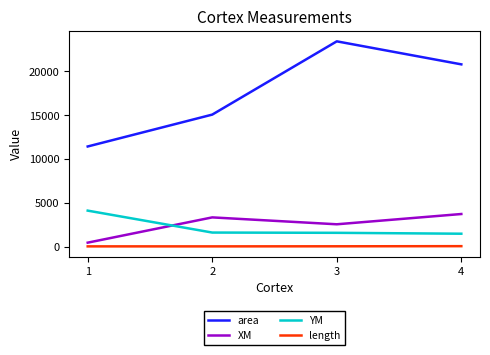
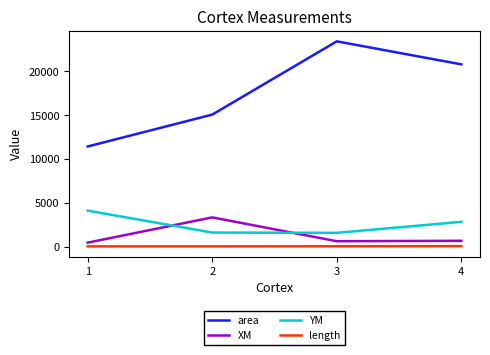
  {
    "area": {
      "1": 11000,
      "2": 15000,
      "3": 23000,
      "4": 21000
    },
    "XM": {
      "1": 1000,
      "2": 3000,
-     "3": 3000,
-     "4": 4000
+     "3": 1000,
+     "4": 1000
    },
    "YM": {
      "1": 4000,
      "2": 2000,
      "3": 2000,
-     "4": 2000
+     "4": 3000
    },
    "length": {
      "1": 0,
      "2": 0,
      "3": 0,
      "4": 0
    }
  }
